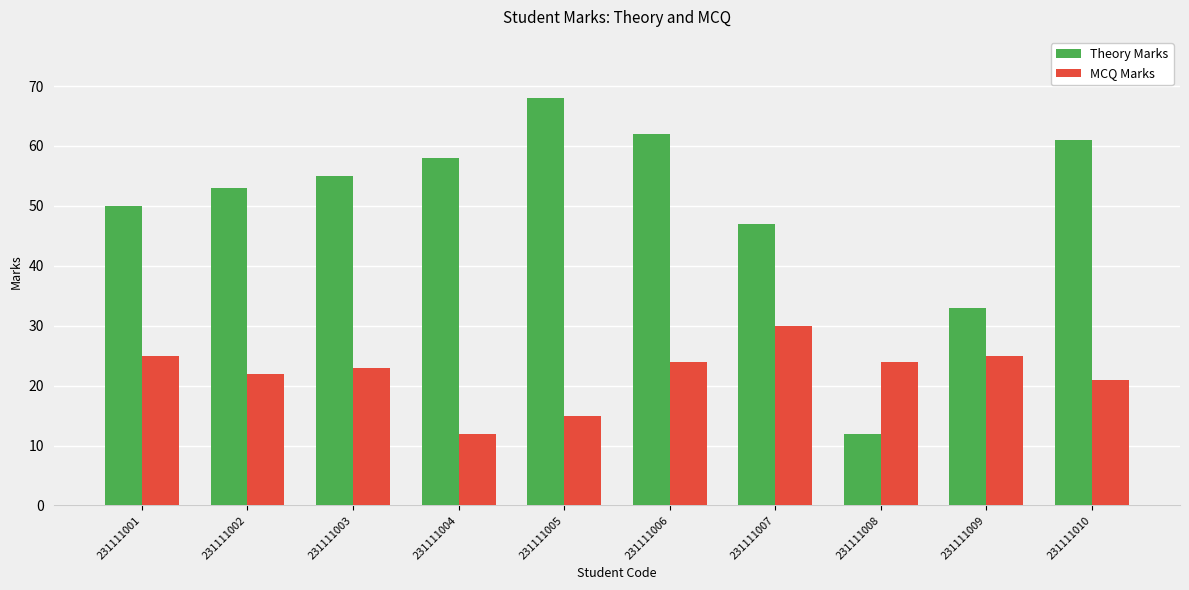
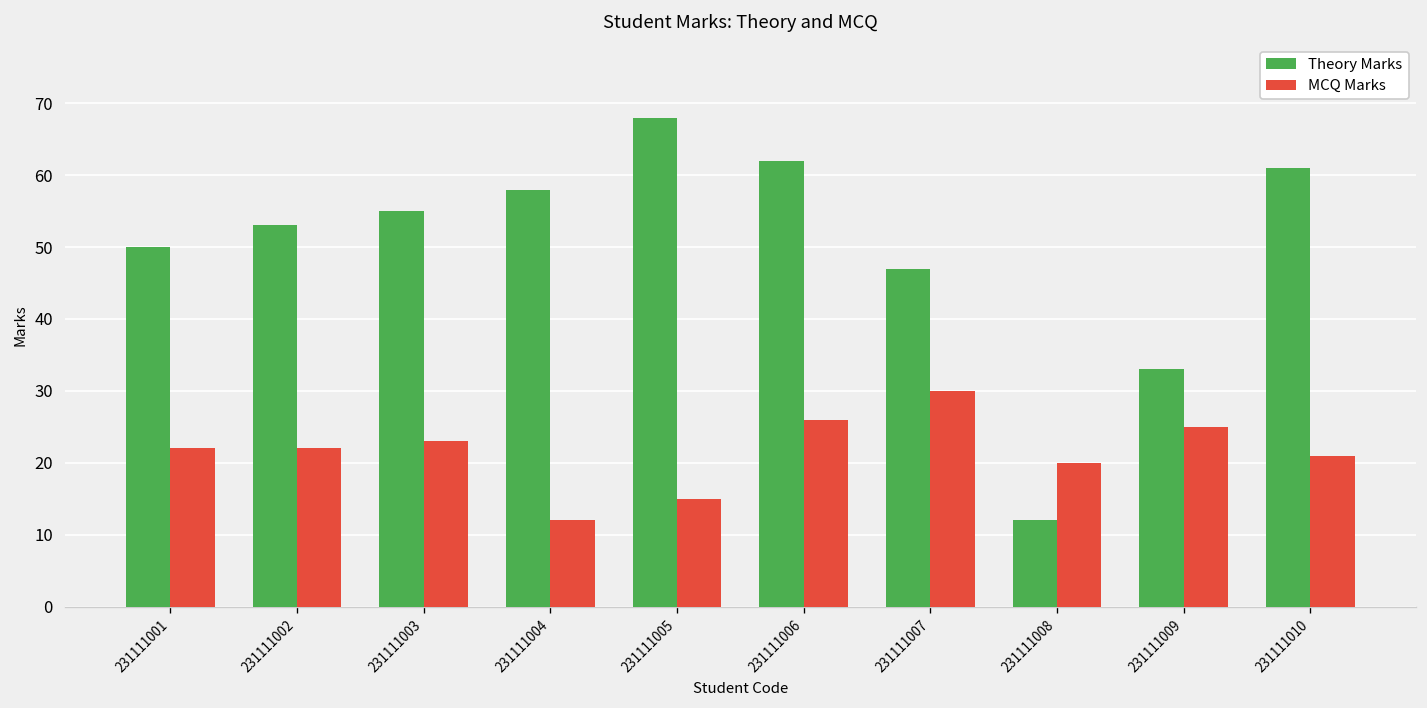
  {
    "Theory Marks": {
      "231111001": 50,
      "231111002": 53,
      "231111003": 55,
      "231111004": 58,
      "231111005": 68,
      "231111006": 62,
      "231111007": 47,
      "231111008": 12,
      "231111009": 33,
      "231111010": 61
    },
    "MCQ Marks": {
-     "231111001": 25,
+     "231111001": 22,
      "231111002": 22,
      "231111003": 23,
      "231111004": 12,
      "231111005": 15,
-     "231111006": 24,
+     "231111006": 26,
      "231111007": 30,
-     "231111008": 24,
+     "231111008": 20,
      "231111009": 25,
      "231111010": 21
    }
  }
